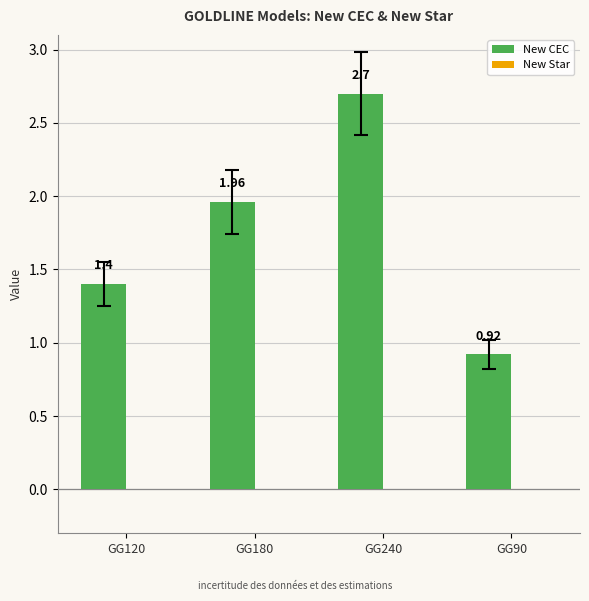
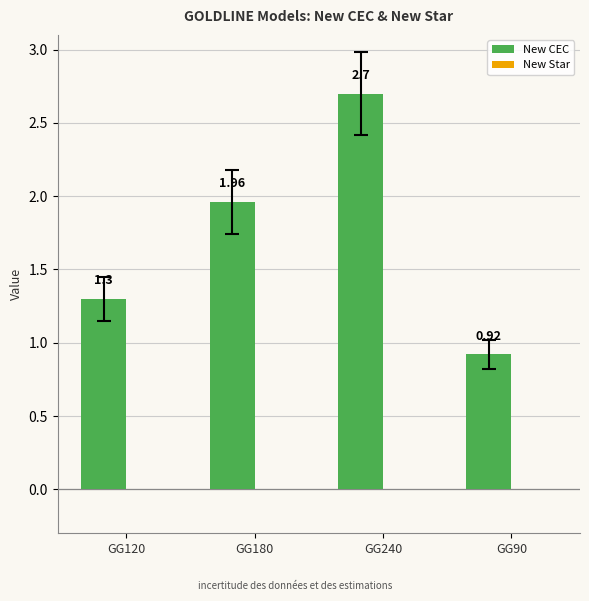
  {
    "New CEC": {
-     "GG120": 1.4,
+     "GG120": 1.3,
      "GG180": 1.96,
      "GG240": 2.7
    },
    "New Star": {
      "GG120": 0.00,
      "GG180": 0.00,
      "GG240": 0.00,
      "GG90": 0.00
    }
  }
